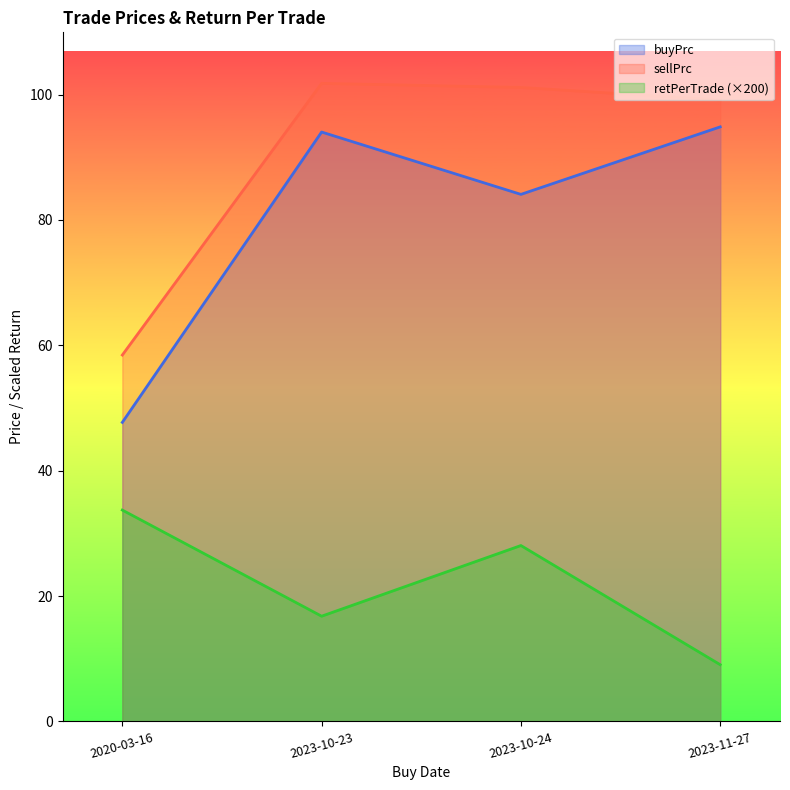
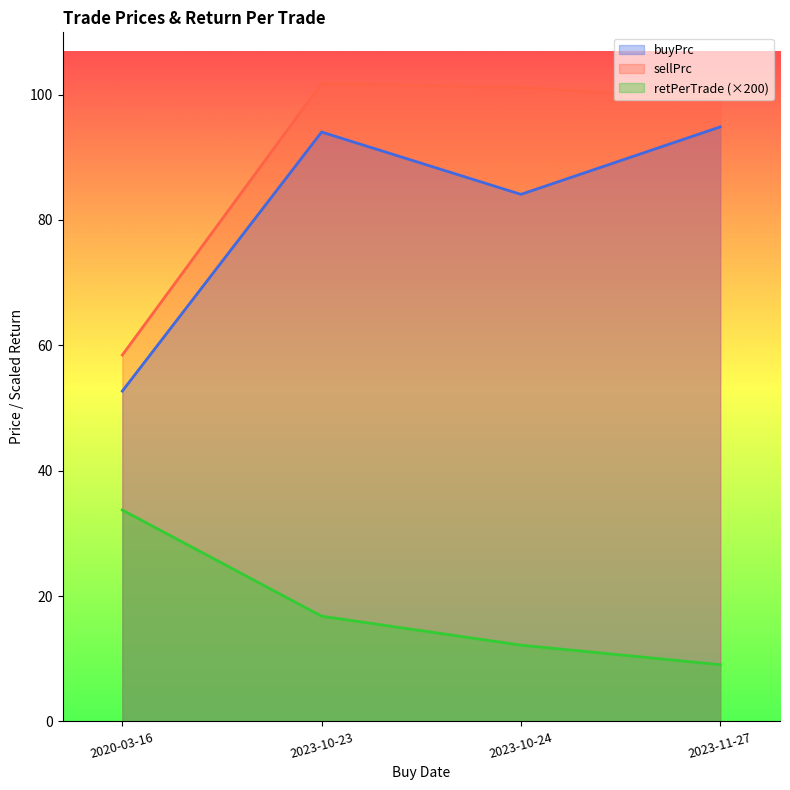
  {
    "buyPrc": {
-     "2020-03-16": 48,
+     "2020-03-16": 53,
      "2023-10-23": 94,
      "2023-10-24": 84,
      "2023-11-27": 95
    },
    "sellPrc": {
      "2020-03-16": 58,
      "2023-10-23": 102,
      "2023-10-24": 101
    },
    "retPerTrade (×200)": {
      "2020-03-16": 34,
      "2023-10-23": 17,
-     "2023-10-24": 28,
+     "2023-10-24": 12,
      "2023-11-27": 9
    }
  }
